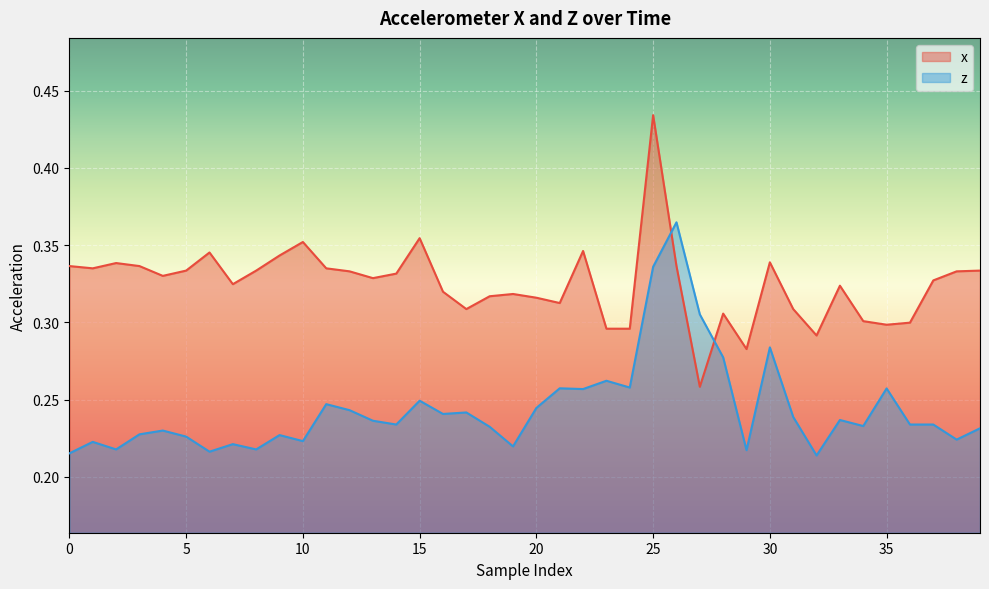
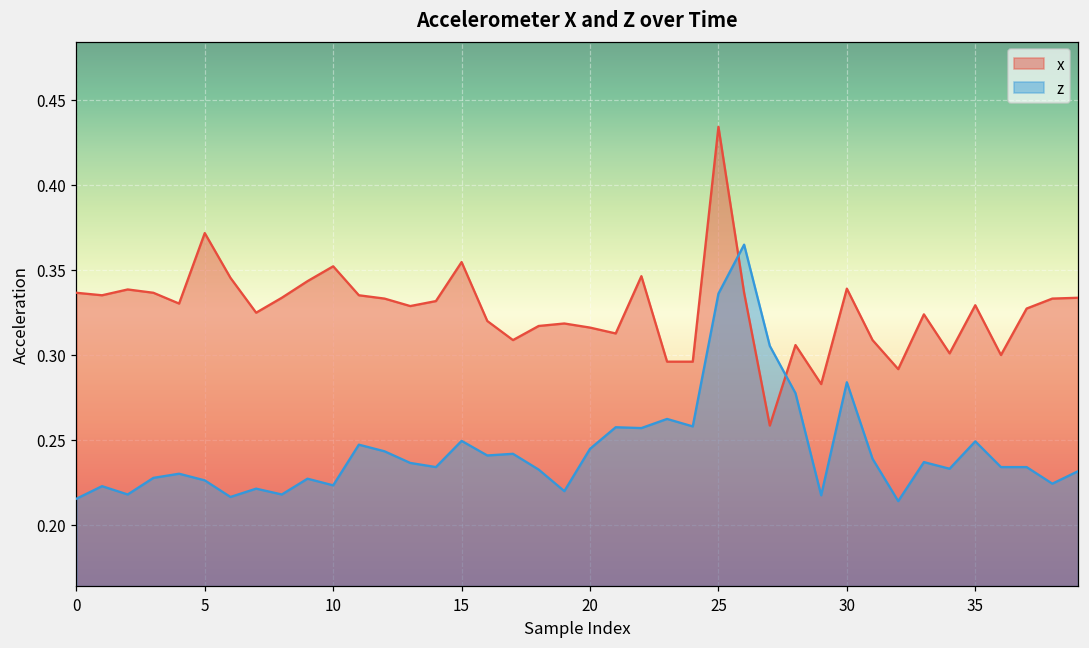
  {
    "x": {
      "0": 0.336,
-     "5": 0.333,
+     "5": 0.372,
      "10": 0.352,
      "15": 0.354,
      "20": 0.316,
      "25": 0.434,
      "30": 0.339,
-     "35": 0.298
+     "35": 0.329
    },
    "z": {
      "0": 0.215,
      "5": 0.226,
      "10": 0.223,
      "15": 0.249,
      "20": 0.245,
      "25": 0.336,
      "30": 0.284,
-     "35": 0.257
+     "35": 0.249
    }
  }
